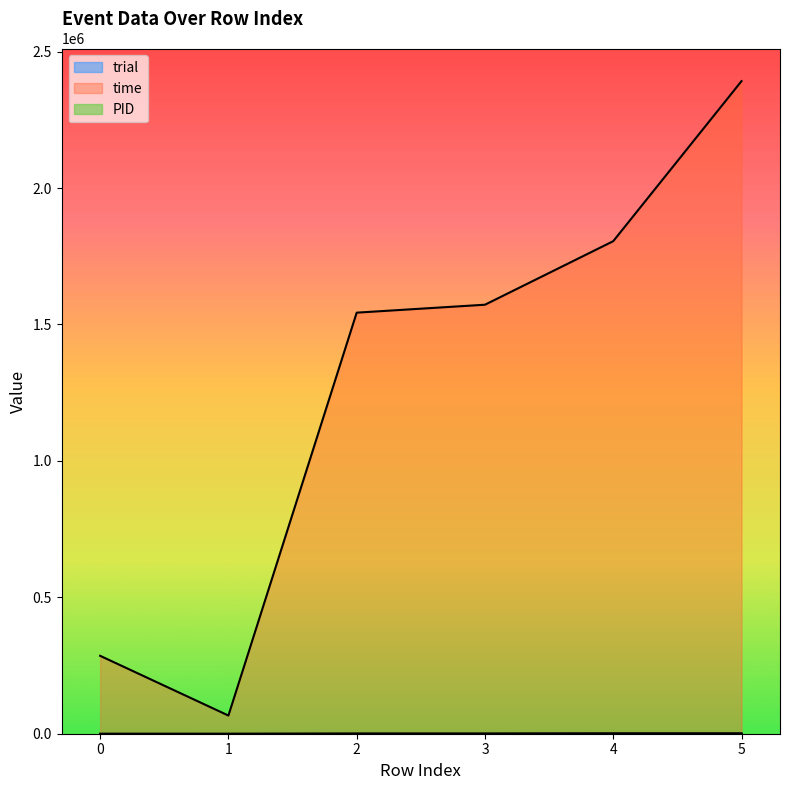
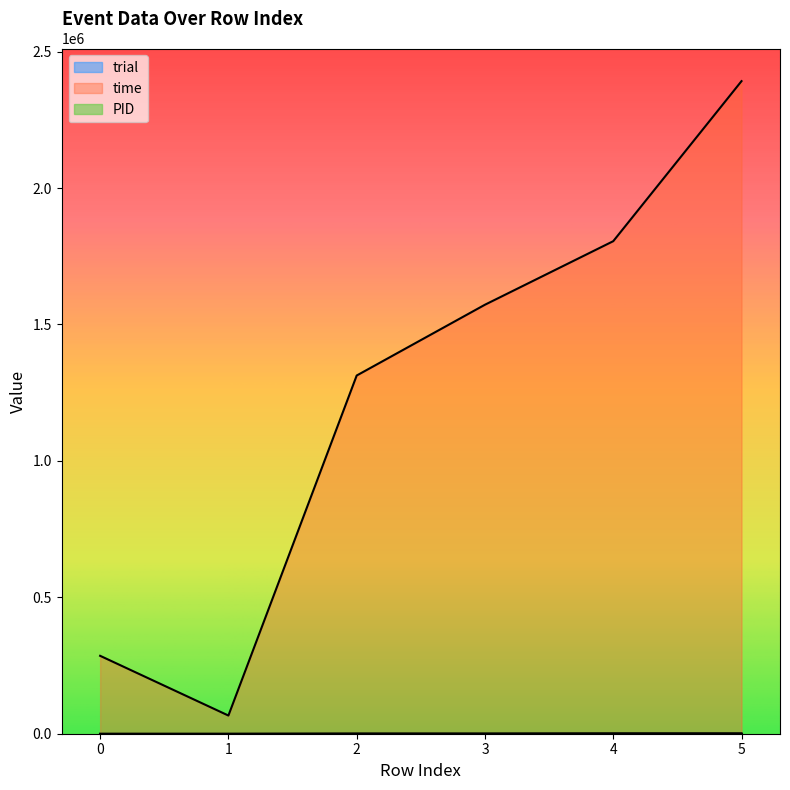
  {
    "time": {
      "0": 290000,
      "1": 70000,
-     "2": 1540000,
+     "2": 1310000,
      "3": 1570000,
      "4": 1810000,
      "5": 2390000
    }
  }
